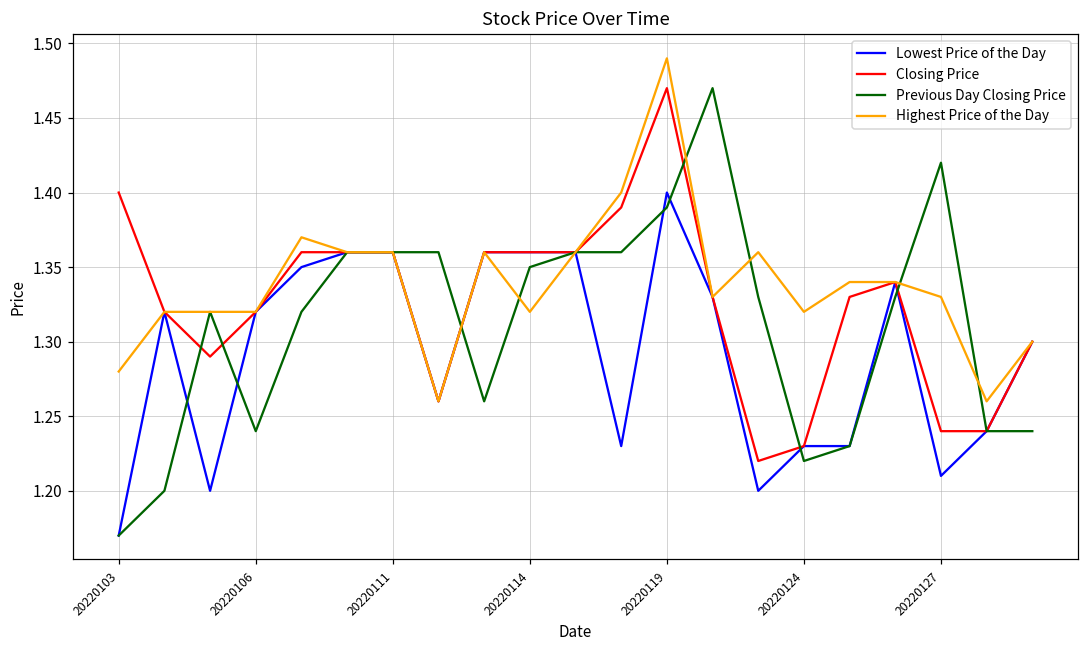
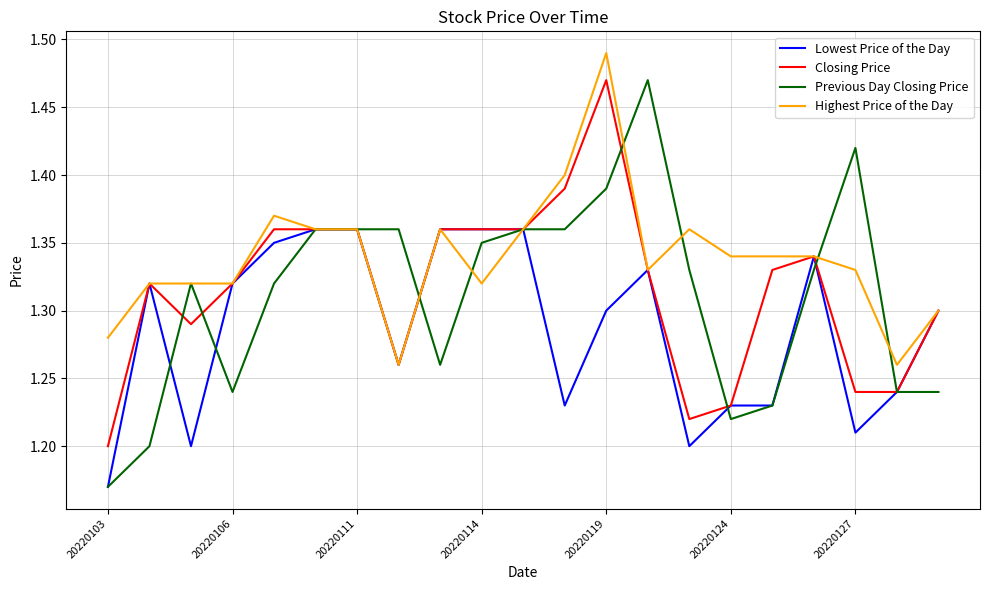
  {
    "Lowest Price of the Day": {
-     "20220119": 1.4,
+     "20220119": 1.3,
      "20220127": 1.210
    },
    "Closing Price": {
-     "20220103": 1.4,
+     "20220103": 1.2,
      "20220119": 1.470,
      "20220127": 1.240
    },
    "Previous Day Closing Price": {
      "20220106": 1.24,
      "20220114": 1.35,
      "20220119": 1.39,
      "20220124": 1.22,
      "20220127": 1.42
    },
    "Highest Price of the Day": {
      "20220103": 1.28,
      "20220114": 1.32,
      "20220119": 1.49,
-     "20220124": 1.32,
+     "20220124": 1.34,
      "20220127": 1.33
    }
  }
